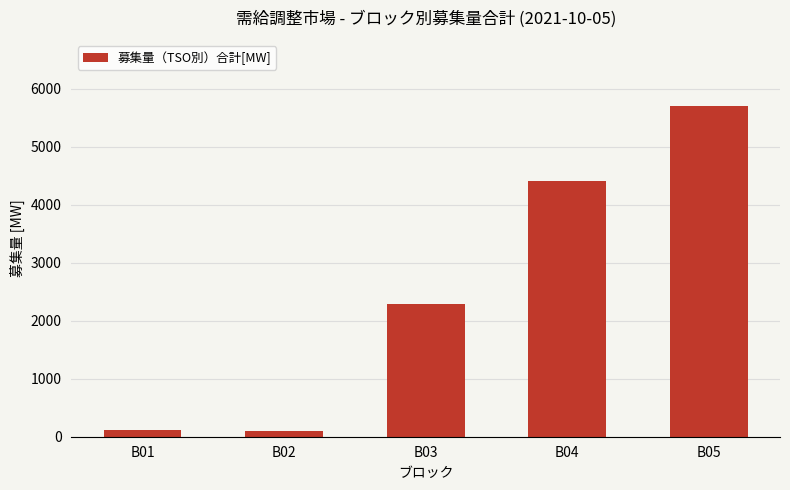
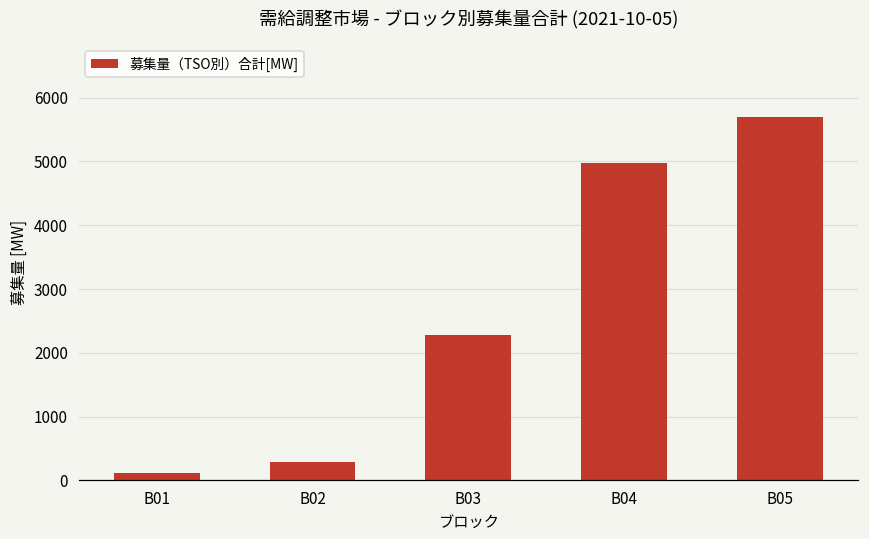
  {
    "B01": 100,
-   "B02": 100,
+   "B02": 300,
    "B03": 2300,
-   "B04": 4400,
+   "B04": 5000,
    "B05": 5700
  }
